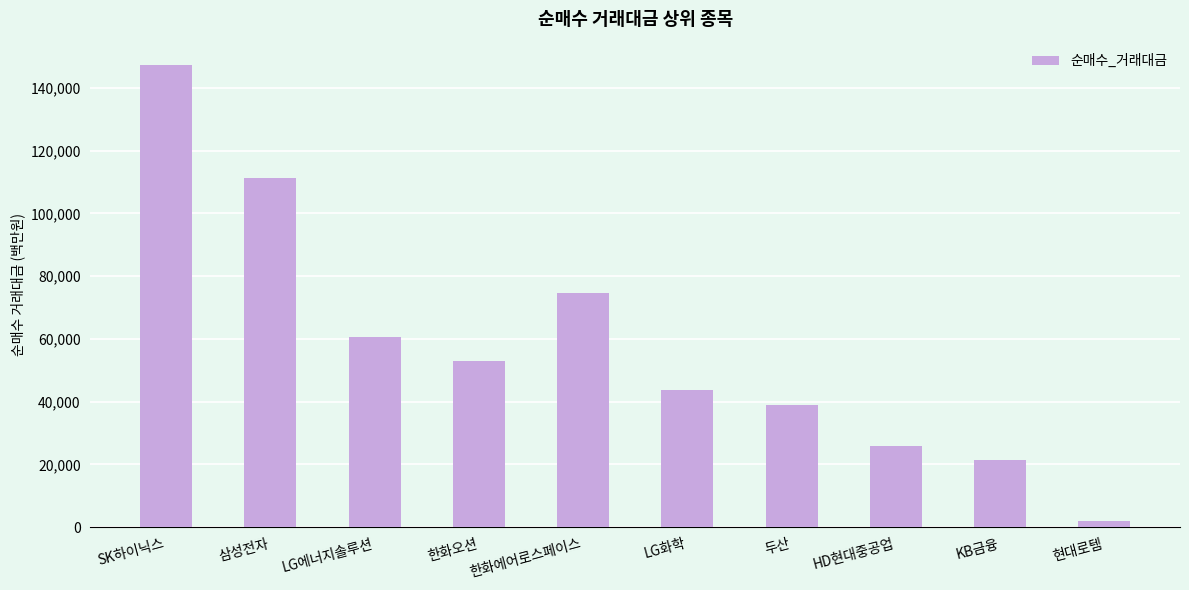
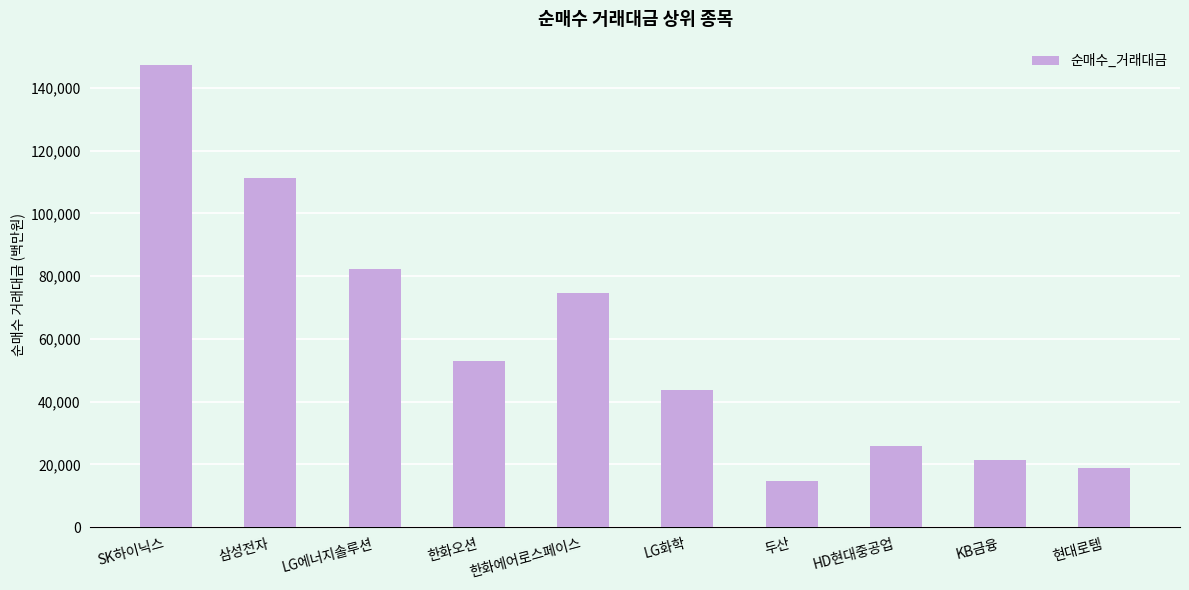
  {
    "SK하이닉스": "147,000",
    "삼성전자": "111,000",
-   "LG에너지솔루션": "61,000",
+   "LG에너지솔루션": "82,000",
    "한화오션": "53,000",
    "한화에어로스페이스": "75,000",
    "LG화학": "44,000",
-   "두산": "39,000",
+   "두산": "15,000",
    "HD현대중공업": "26,000",
    "KB금융": "21,000",
-   "현대로템": "2,000"
+   "현대로템": "19,000"
  }
